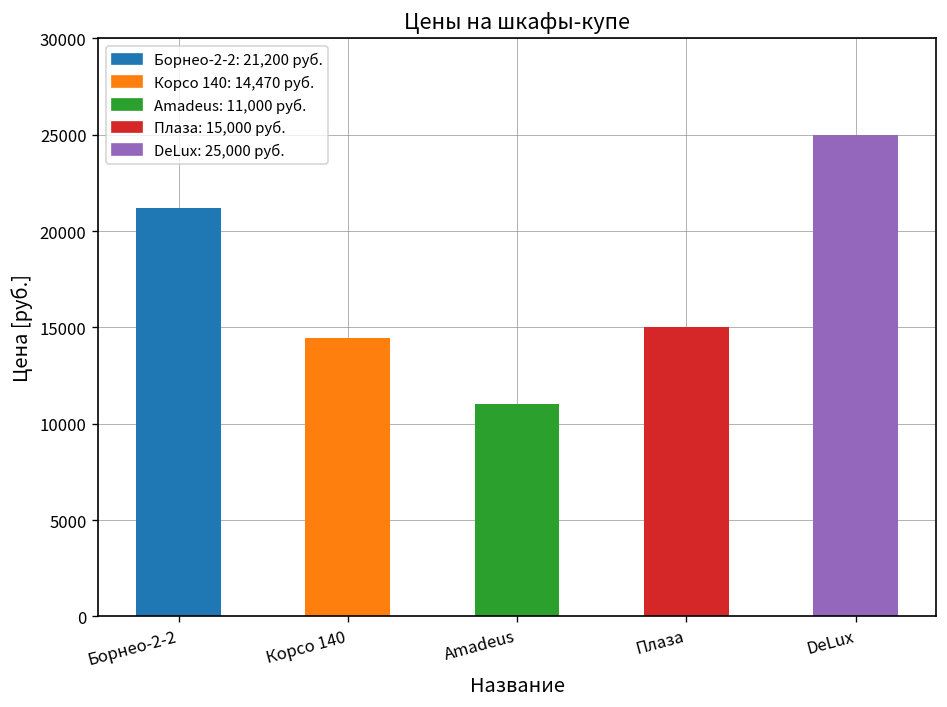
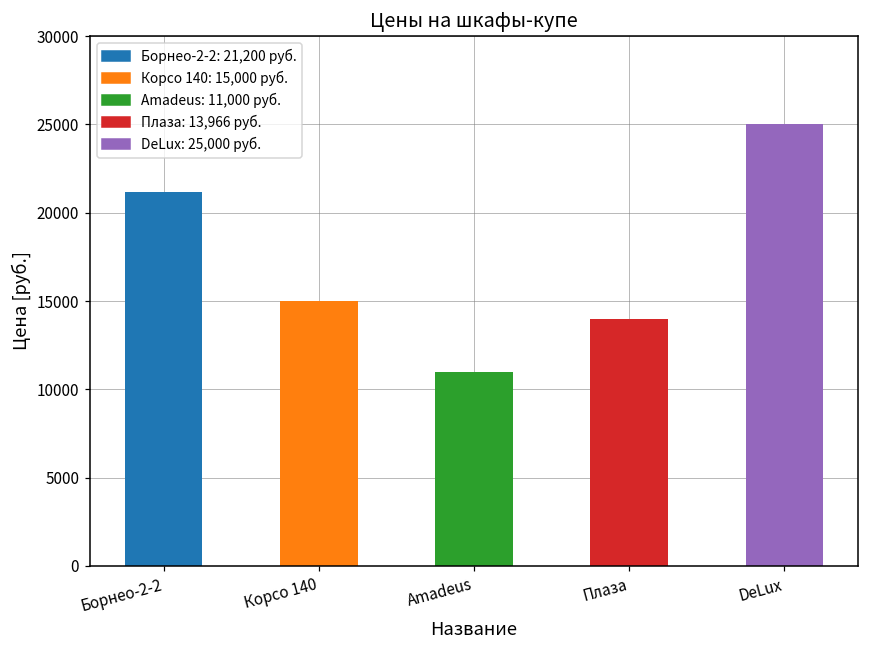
  {
    "Борнео-2-2": 21200,
-   "Корсо 140": 14500,
+   "Корсо 140": 15000,
    "Amadeus": 11000,
-   "Плаза": 15000,
+   "Плаза": 14000,
    "DeLux": 25000
  }
